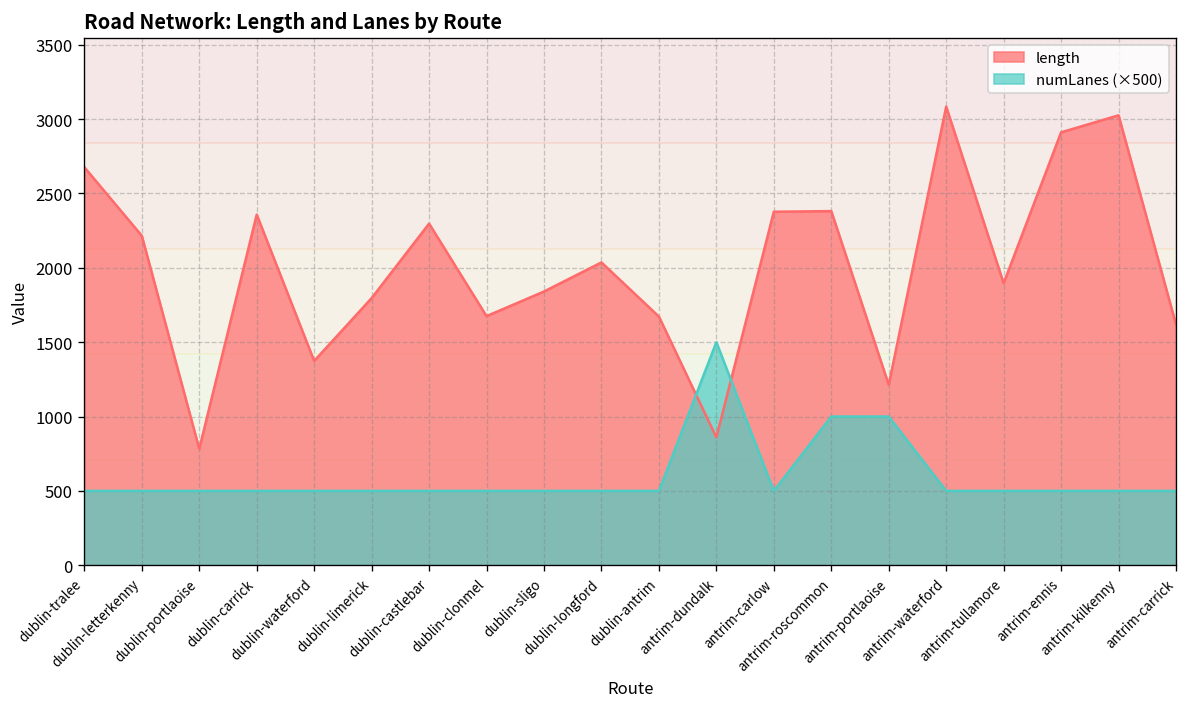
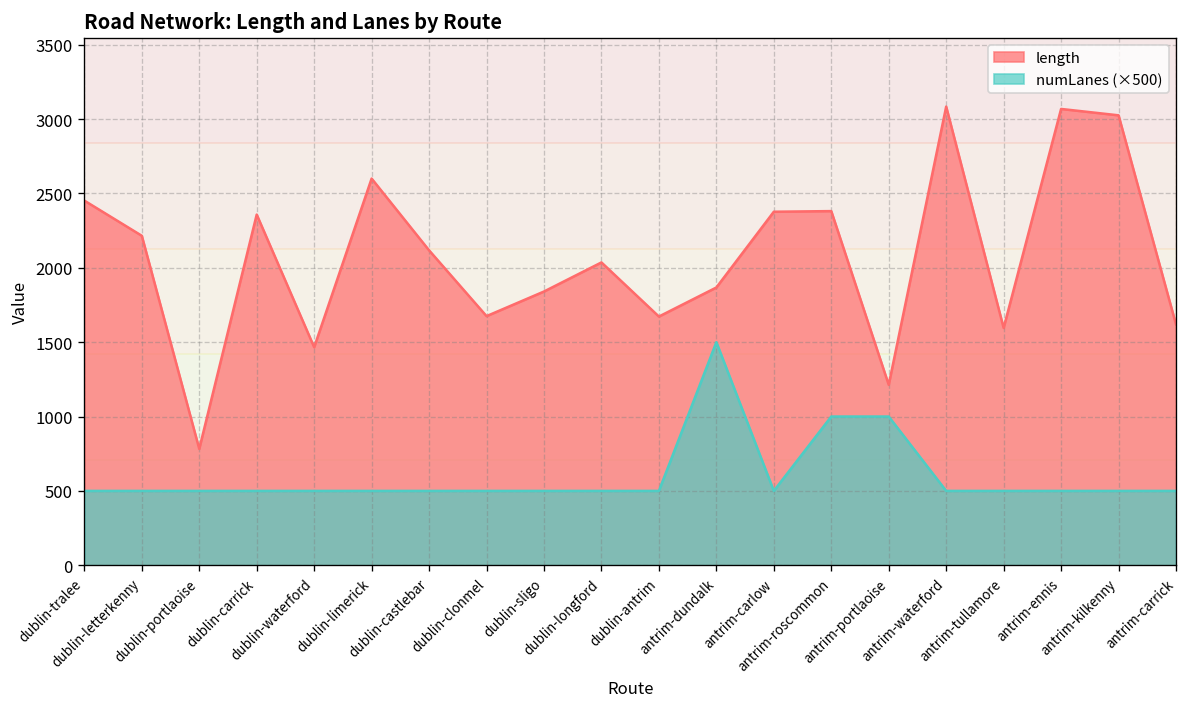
  {
    "length": {
-     "dublin-tralee": 2680,
+     "dublin-tralee": 2450,
      "dublin-letterkenny": 2220,
      "dublin-portlaoise": 780,
      "dublin-carrick": 2360,
-     "dublin-waterford": 1370,
-     "dublin-limerick": 1800,
-     "dublin-castlebar": 2300,
+     "dublin-waterford": 1470,
+     "dublin-limerick": 2600,
+     "dublin-castlebar": 2120,
      "dublin-clonmel": 1680,
      "dublin-sligo": 1840,
      "dublin-longford": 2040,
      "dublin-antrim": 1670,
-     "antrim-dundalk": 860,
+     "antrim-dundalk": 1870,
      "antrim-carlow": 2380,
      "antrim-roscommon": 2380,
      "antrim-portlaoise": 1210,
      "antrim-waterford": 3080,
-     "antrim-tullamore": 1900,
-     "antrim-ennis": 2910,
+     "antrim-tullamore": 1600,
+     "antrim-ennis": 3070,
      "antrim-kilkenny": 3030,
      "antrim-carrick": 1620
    },
    "numLanes (×500)": {
      "dublin-tralee": 500,
      "dublin-letterkenny": 500,
      "dublin-portlaoise": 500,
      "dublin-carrick": 500,
      "dublin-waterford": 500,
      "dublin-limerick": 500,
      "dublin-castlebar": 500,
      "dublin-clonmel": 500,
      "dublin-sligo": 500,
      "dublin-longford": 500,
      "dublin-antrim": 500,
      "antrim-dundalk": 1500,
      "antrim-carlow": 500,
      "antrim-roscommon": 1000,
      "antrim-portlaoise": 1000,
      "antrim-waterford": 500,
      "antrim-tullamore": 500,
      "antrim-ennis": 500,
      "antrim-kilkenny": 500,
      "antrim-carrick": 500
    }
  }
